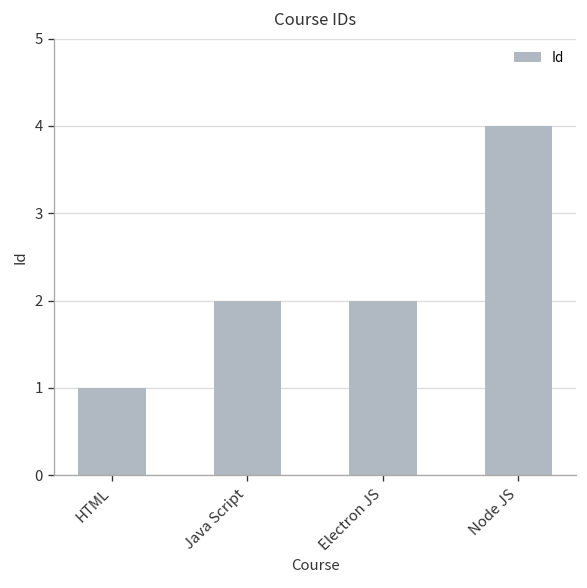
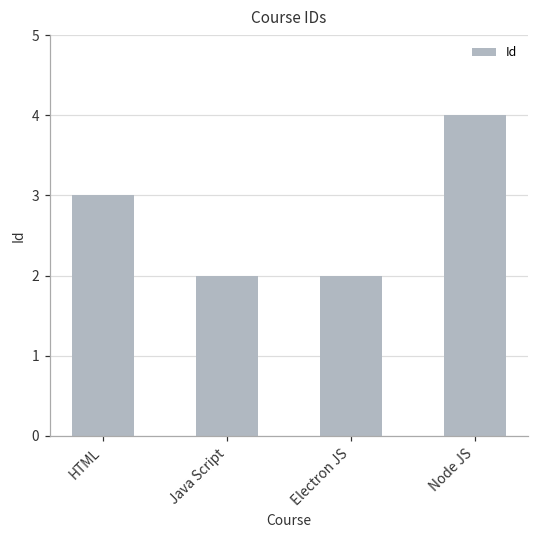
  {
-   "HTML": 1,
+   "HTML": 3,
    "Java Script": 2,
    "Electron JS": 2,
    "Node JS": 4
  }
